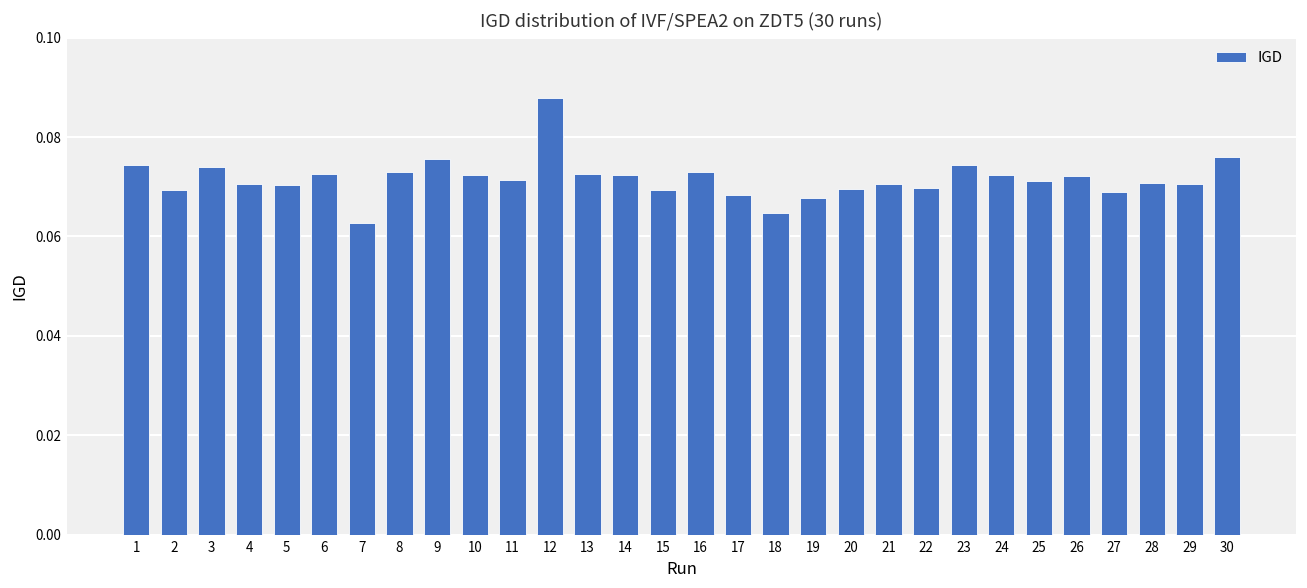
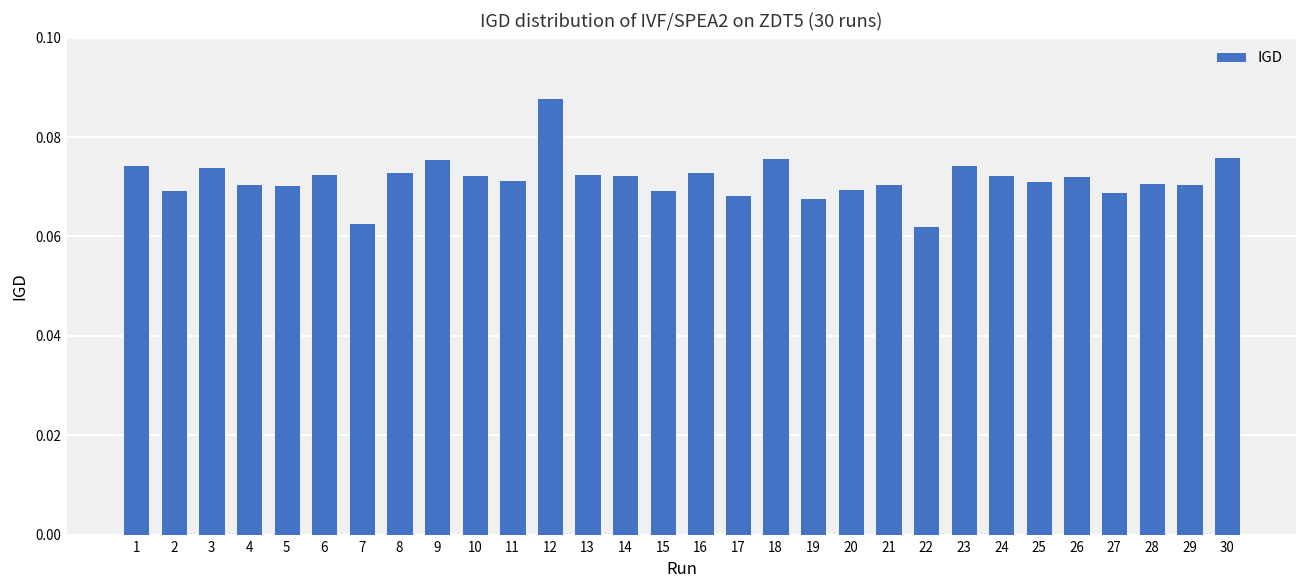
  {
    "1": 0.074,
    "2": 0.069,
    "3": 0.074,
    "4": 0.071,
    "5": 0.070,
    "6": 0.073,
    "7": 0.063,
    "8": 0.073,
    "9": 0.075,
    "10": 0.072,
    "11": 0.071,
    "12": 0.088,
    "13": 0.072,
    "14": 0.072,
    "15": 0.069,
    "16": 0.073,
    "17": 0.068,
-   "18": 0.065,
+   "18": 0.076,
    "19": 0.068,
    "20": 0.070,
    "21": 0.071,
-   "22": 0.070,
+   "22": 0.062,
    "23": 0.074,
    "24": 0.072,
    "25": 0.071,
    "26": 0.072,
    "27": 0.069,
    "28": 0.071,
    "29": 0.071,
    "30": 0.076
  }
